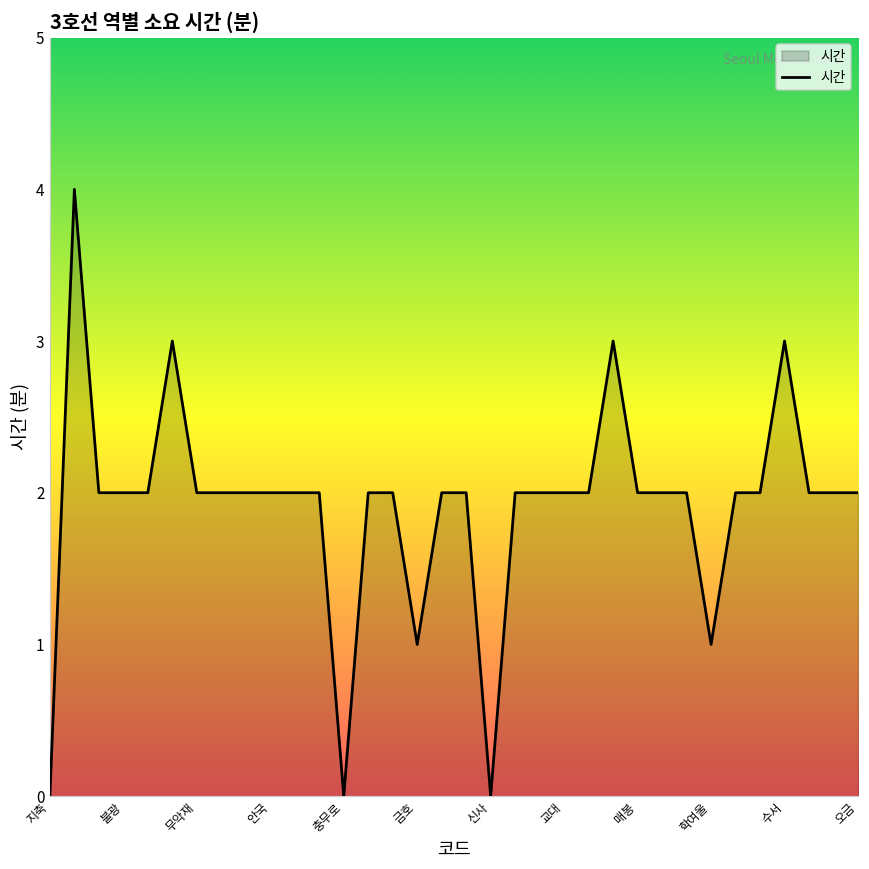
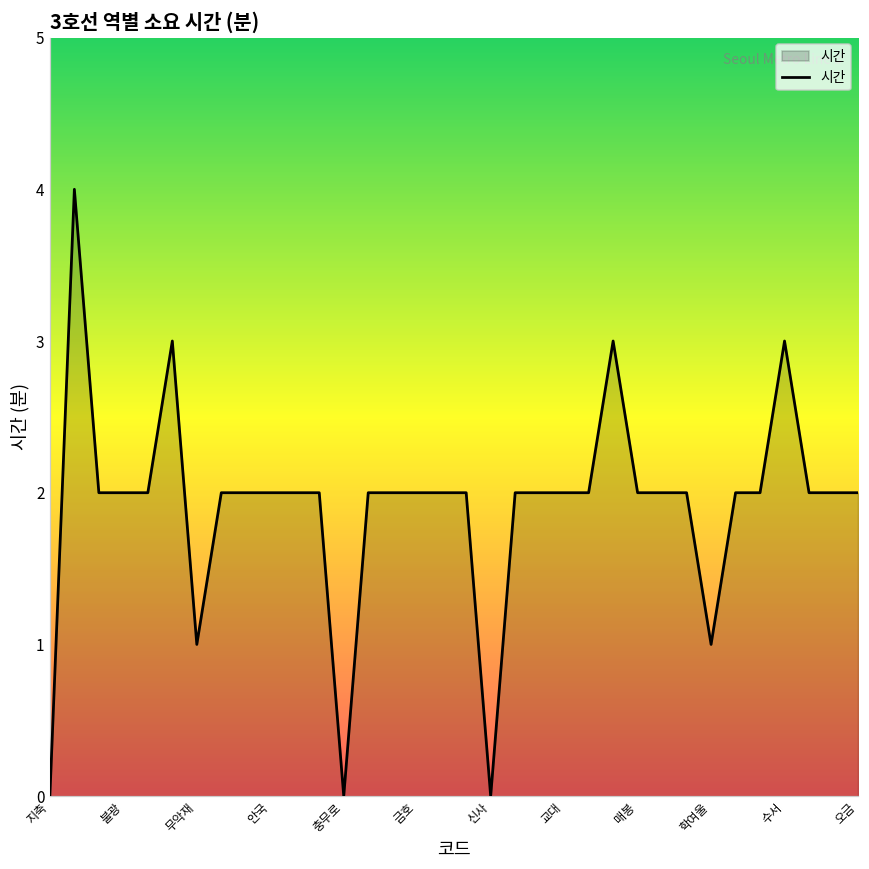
  {
    "지축": 0,
    "불광": 2,
-   "무악재": 2,
+   "무악재": 1,
    "안국": 2,
    "충무로": 0,
-   "금호": 1,
+   "금호": 2,
    "신사": 0,
    "교대": 2,
    "매봉": 2,
    "학여울": 1,
    "수서": 3,
    "오금": 2
  }
